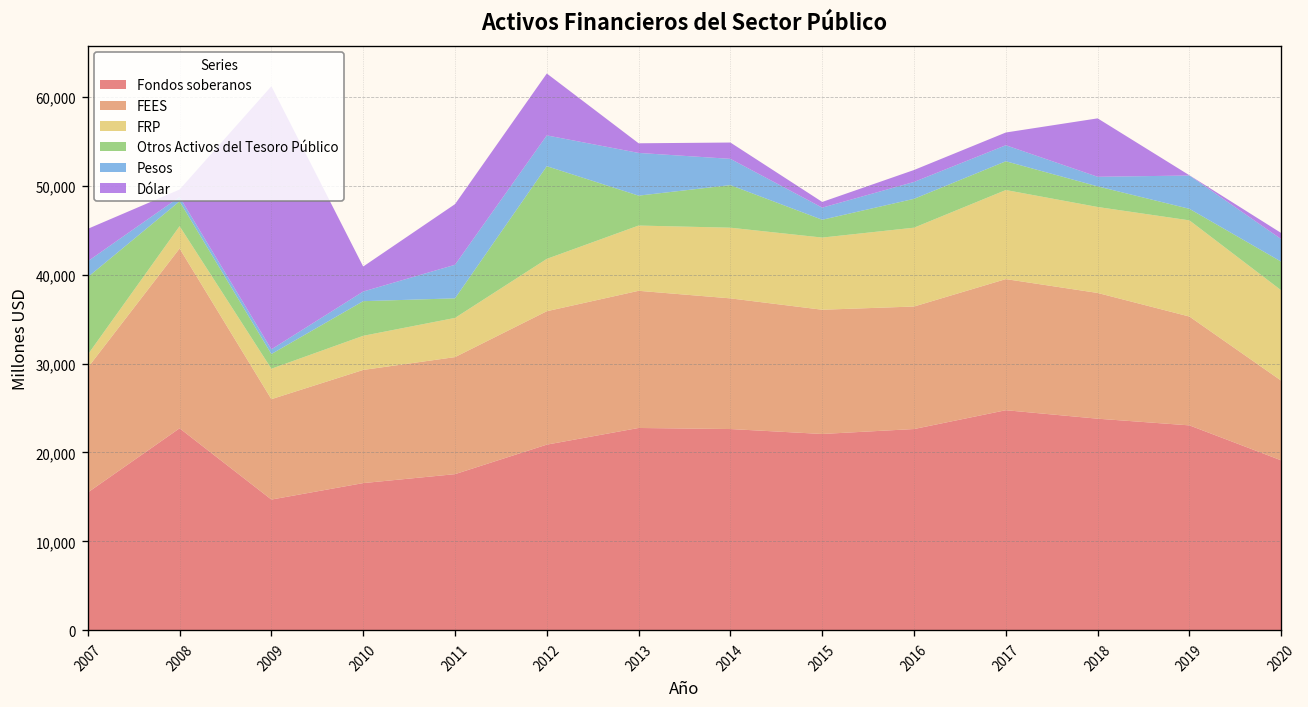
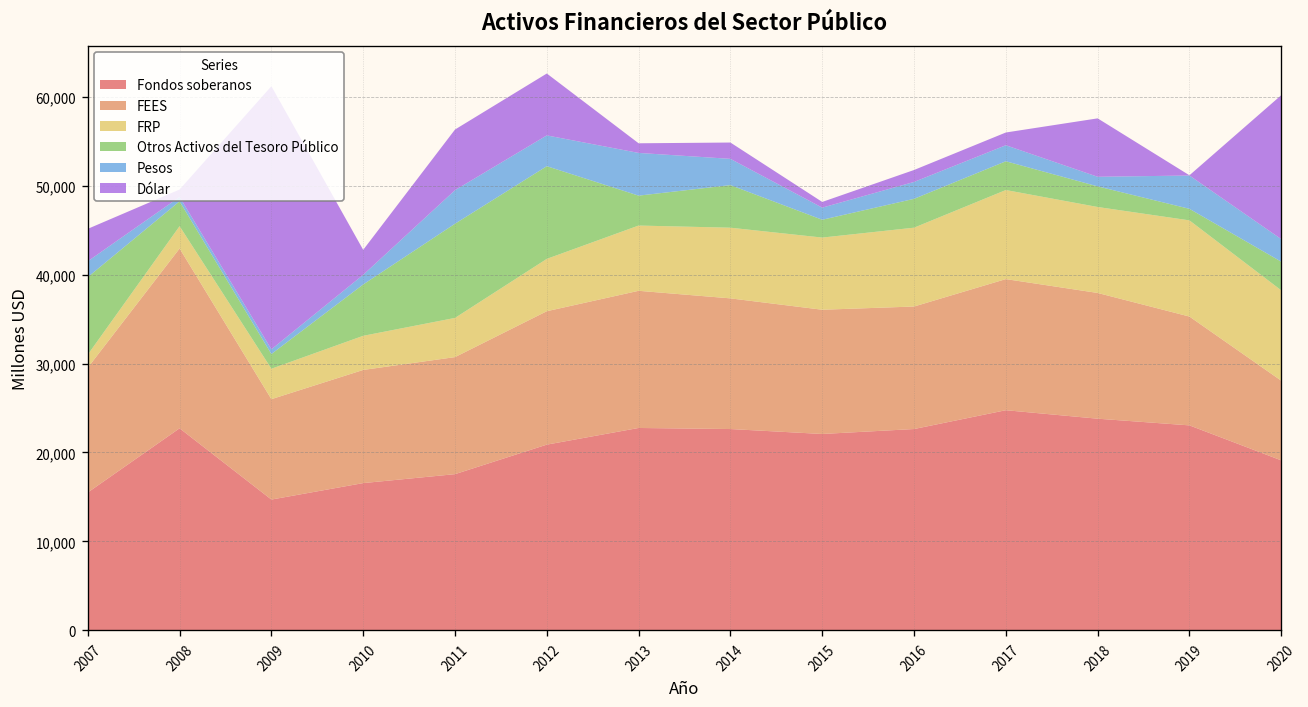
  {
    "Otros Activos del Tesoro Público": {
      "2007": "9,000",
      "2008": "3,000",
      "2009": "2,000",
-     "2010": "4,000",
-     "2011": "2,000",
+     "2010": "6,000",
+     "2011": "11,000",
      "2012": "10,000",
      "2013": "3,000",
      "2014": "5,000",
      "2015": "2,000",
      "2016": "3,000",
      "2017": "3,000",
      "2018": "2,000",
      "2019": "1,000",
      "2020": "3,000"
    },
    "Pesos": {
      "2007": "2,000",
      "2008": "0",
      "2009": "1,000",
      "2010": "1,000",
      "2011": "4,000",
      "2012": "3,000",
      "2013": "5,000",
      "2014": "3,000",
      "2015": "1,000",
      "2016": "2,000",
      "2017": "2,000",
      "2018": "1,000",
      "2020": "3,000"
    },
    "Dólar": {
      "2007": "4,000",
      "2008": "1,000",
      "2010": "3,000",
      "2011": "7,000",
      "2012": "7,000",
      "2013": "1,000",
      "2014": "2,000",
      "2015": "1,000",
      "2016": "1,000",
      "2017": "1,000",
      "2018": "7,000",
-     "2020": "1,000"
+     "2020": "16,000"
    }
  }
